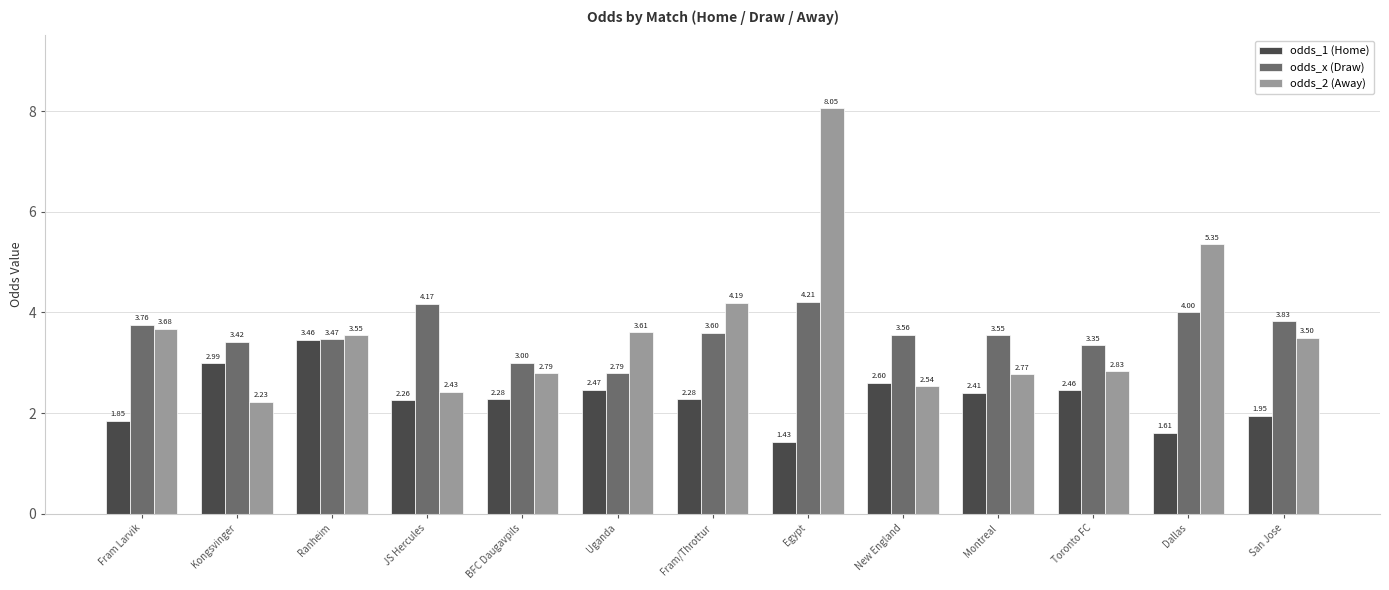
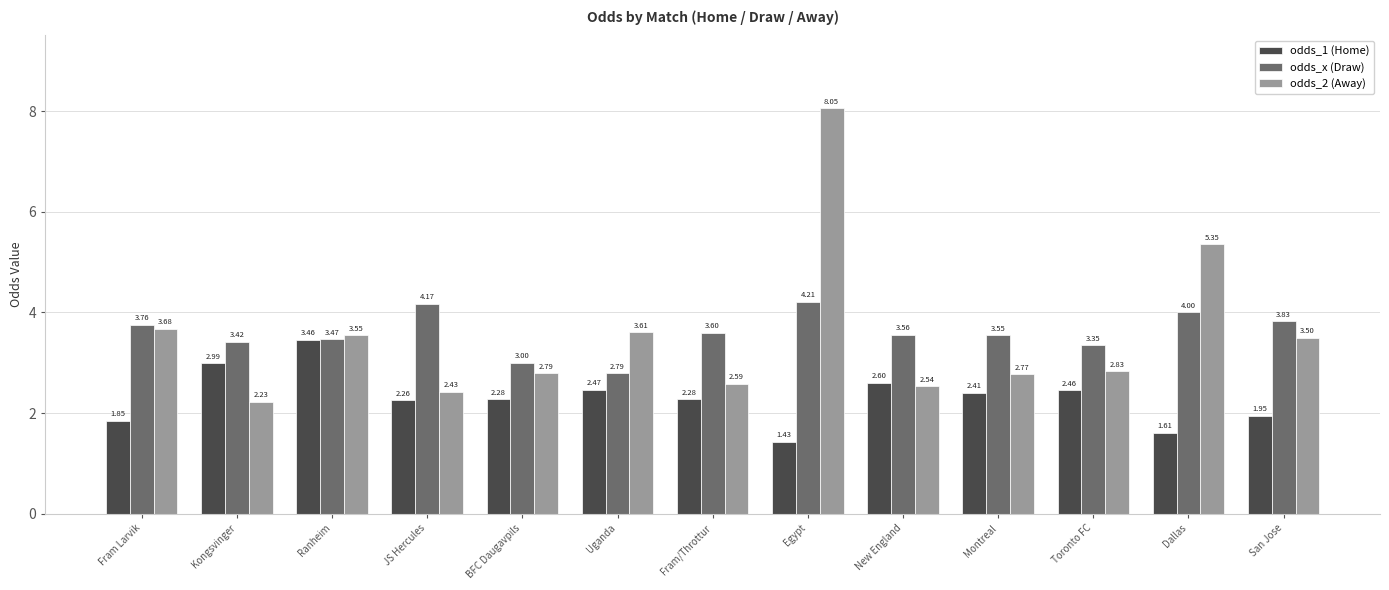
  {
    "odds_1 (Home)": {
      "Fram Larvik": 1.85,
      "Kongsvinger": 2.99,
      "Ranheim": 3.46,
      "JS Hercules": 2.26,
      "BFC Daugavpils": 2.28,
      "Uganda": 2.47,
      "Fram/Throttur": 2.28,
      "Egypt": 1.43,
      "New England": 2.60,
      "Montreal": 2.41,
      "Toronto FC": 2.46,
      "Dallas": 1.61,
      "San Jose": 1.95
    },
    "odds_x (Draw)": {
      "Fram Larvik": 3.76,
      "Kongsvinger": 3.42,
      "Ranheim": 3.47,
      "JS Hercules": 4.17,
      "BFC Daugavpils": 3.00,
      "Uganda": 2.79,
      "Fram/Throttur": 3.60,
      "Egypt": 4.21,
      "New England": 3.56,
      "Montreal": 3.55,
      "Toronto FC": 3.35,
      "Dallas": 4.00,
      "San Jose": 3.83
    },
    "odds_2 (Away)": {
      "Fram Larvik": 3.68,
      "Kongsvinger": 2.23,
      "Ranheim": 3.55,
      "JS Hercules": 2.43,
      "BFC Daugavpils": 2.79,
      "Uganda": 3.61,
-     "Fram/Throttur": 4.19,
+     "Fram/Throttur": 2.59,
      "Egypt": 8.05,
      "New England": 2.54,
      "Montreal": 2.77,
      "Toronto FC": 2.83,
      "Dallas": 5.35,
      "San Jose": 3.50
    }
  }
